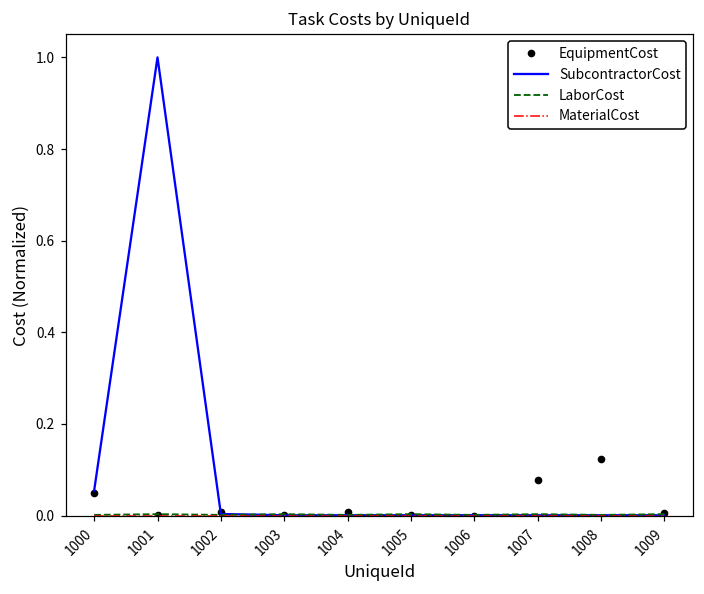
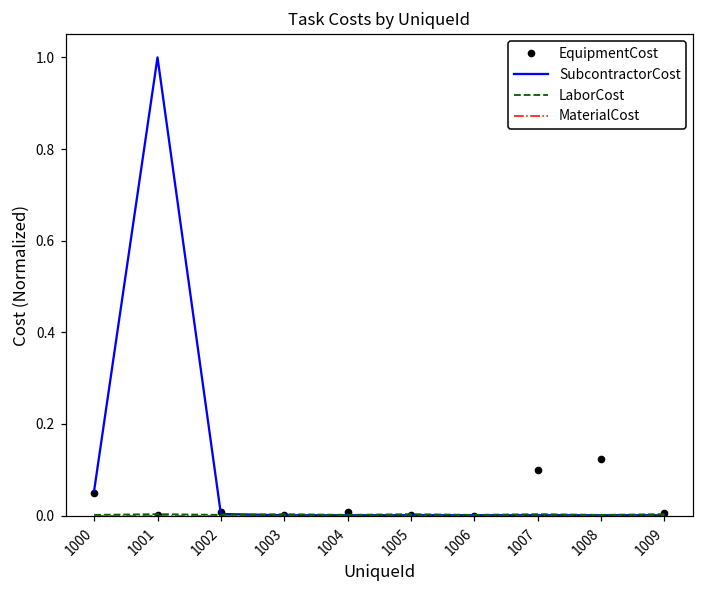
  {
    "EquipmentCost": {
-     "1007": 0.08,
+     "1007": 0.10,
      "1008": 0.12
    },
    "SubcontractorCost": {
      "1001": 1.00
    }
  }
